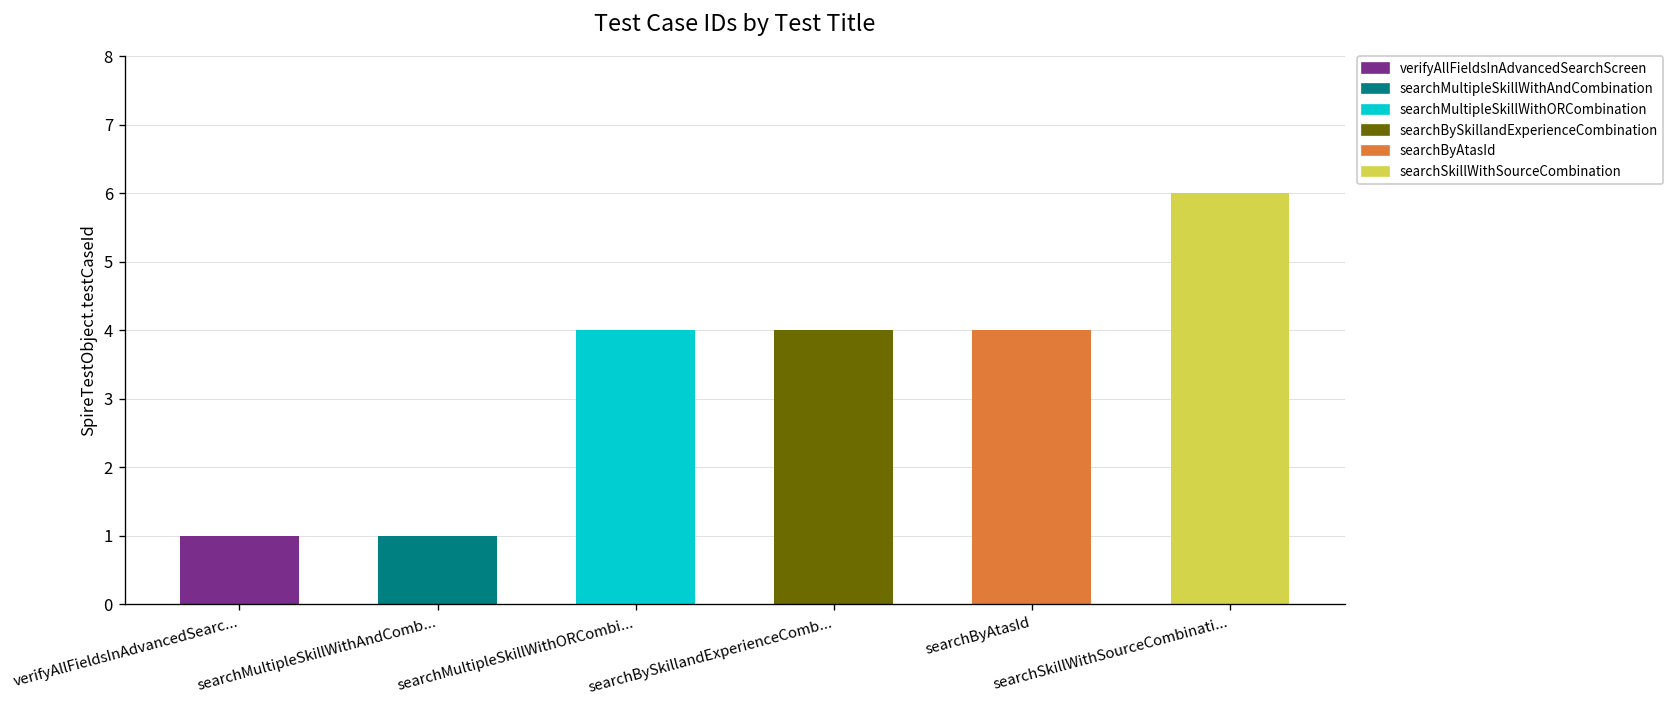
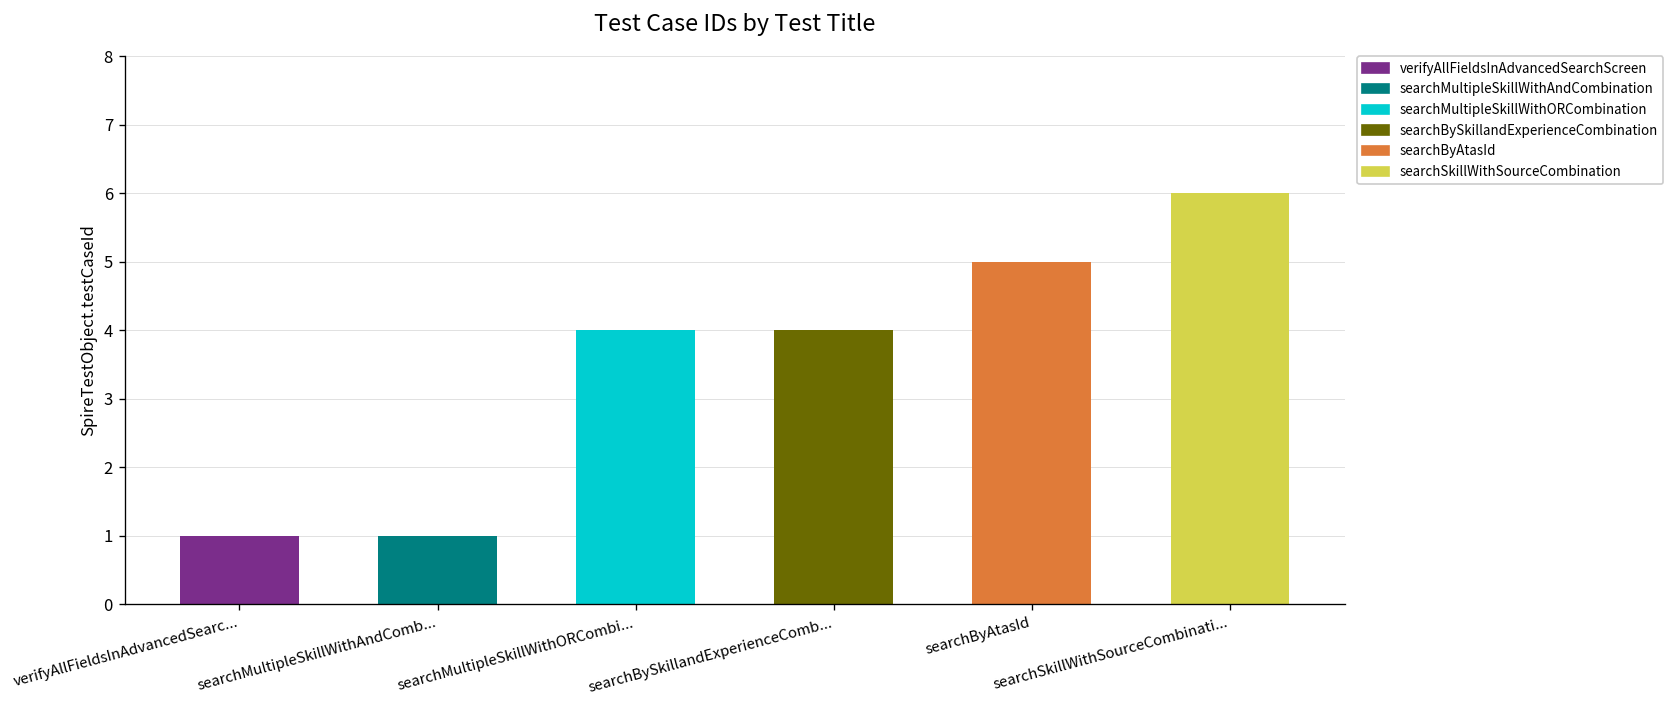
  {
    "verifyAllFieldsInAdvancedSearc...": 1,
    "searchMultipleSkillWithAndComb...": 1,
    "searchMultipleSkillWithORCombi...": 4,
    "searchBySkillandExperienceComb...": 4,
-   "searchByAtasId": 4,
+   "searchByAtasId": 5,
    "searchSkillWithSourceCombinati...": 6
  }
